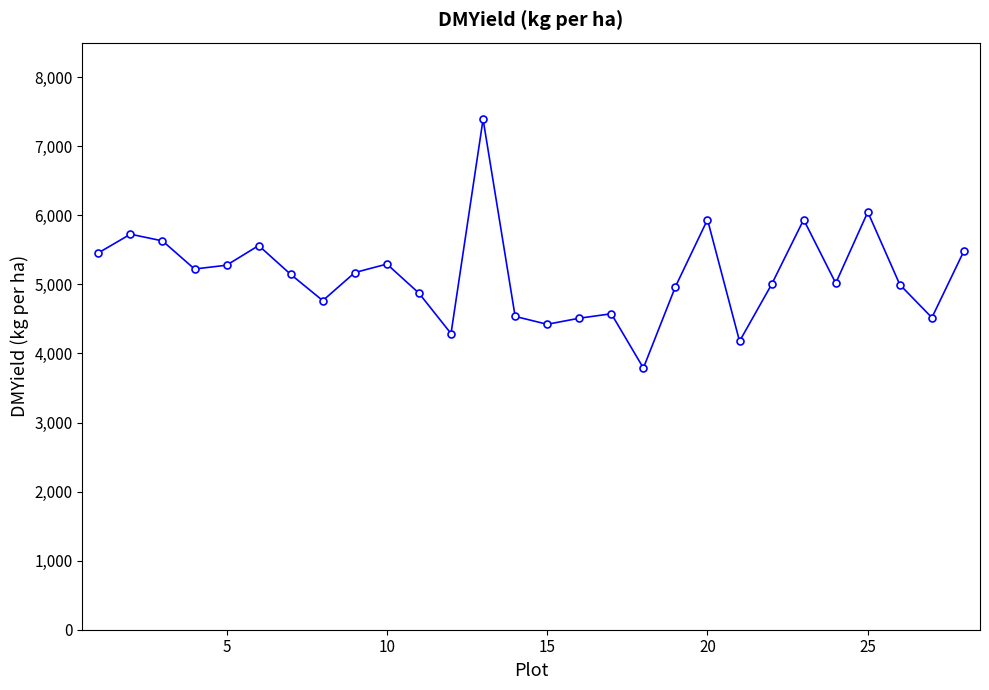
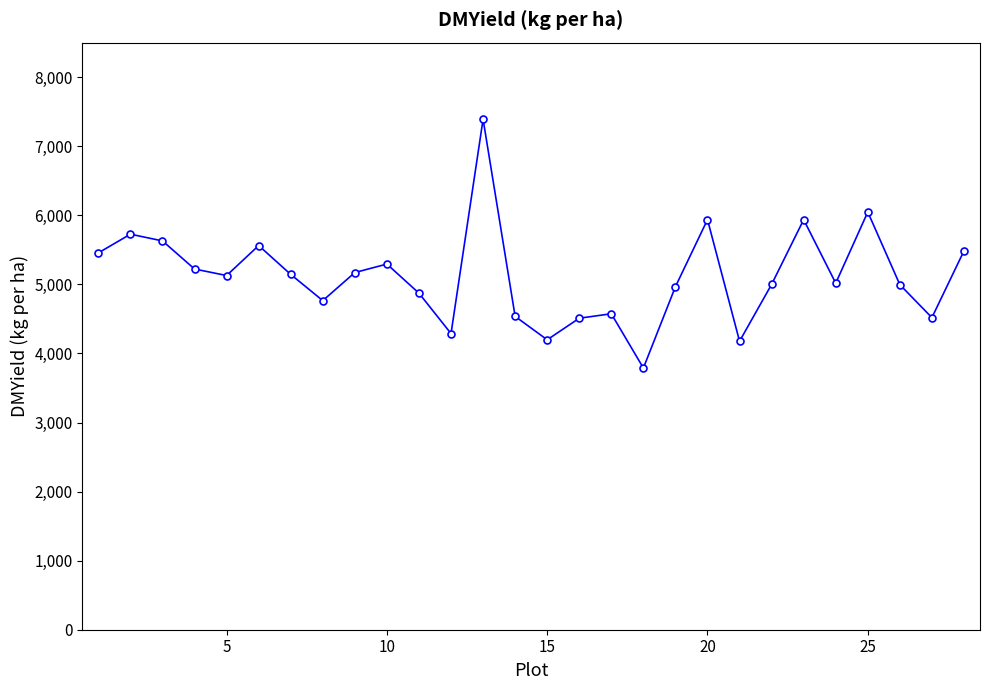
  {
-   "5": "5,300",
+   "5": "5,100",
    "10": "5,300",
-   "15": "4,400",
+   "15": "4,200",
    "20": "5,900",
    "25": "6,000"
  }
